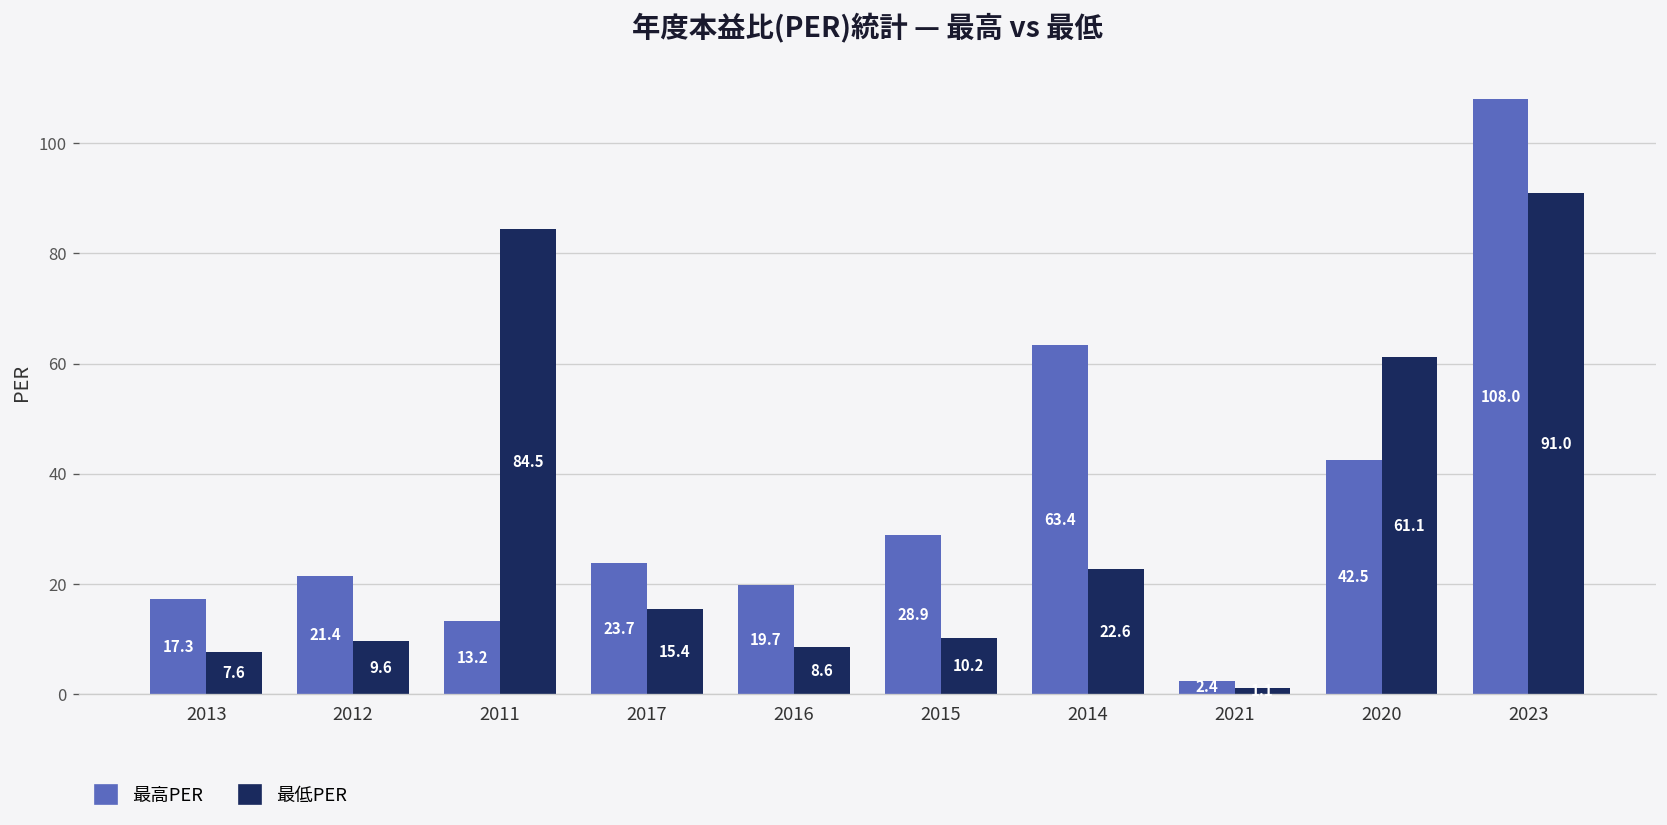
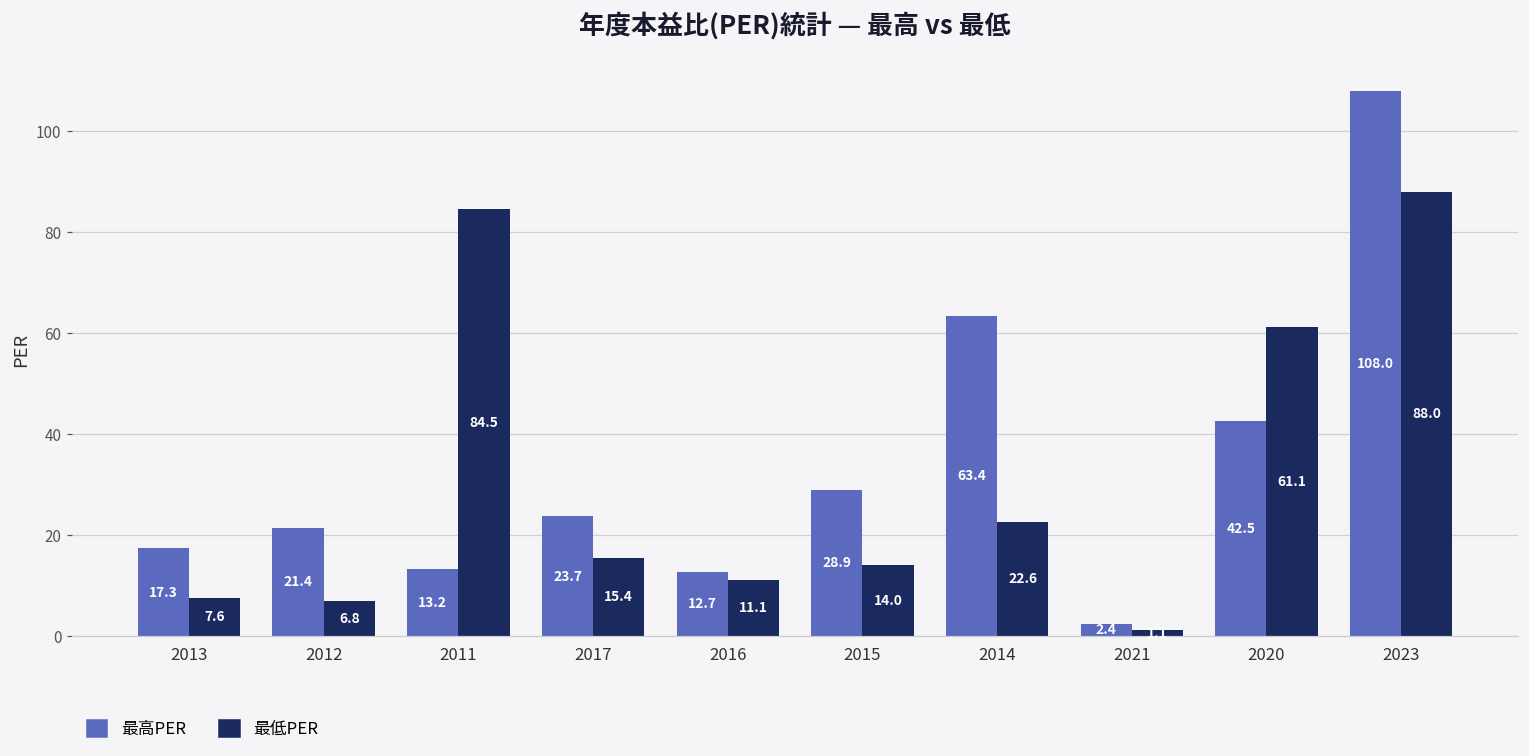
  {
    "最高PER": {
      "2013": 17.3,
      "2012": 21.4,
      "2011": 13.2,
      "2017": 23.7,
-     "2016": 19.7,
+     "2016": 12.7,
      "2015": 28.9,
      "2014": 63.4,
      "2021": 2.4,
      "2020": 42.5,
      "2023": 108.0
    },
    "最低PER": {
      "2013": 7.6,
-     "2012": 9.6,
+     "2012": 6.8,
      "2011": 84.5,
      "2017": 15.4,
-     "2016": 8.6,
-     "2015": 10.2,
+     "2016": 11.1,
+     "2015": 14.0,
      "2014": 22.6,
      "2020": 61.1,
-     "2023": 91.0
+     "2023": 88.0
    }
  }
